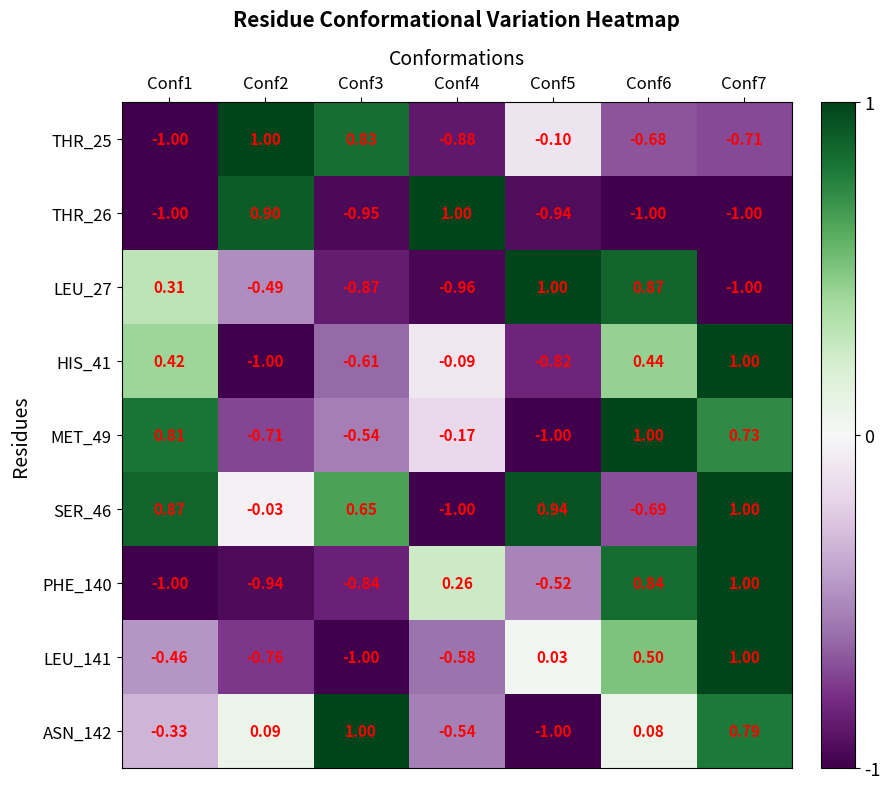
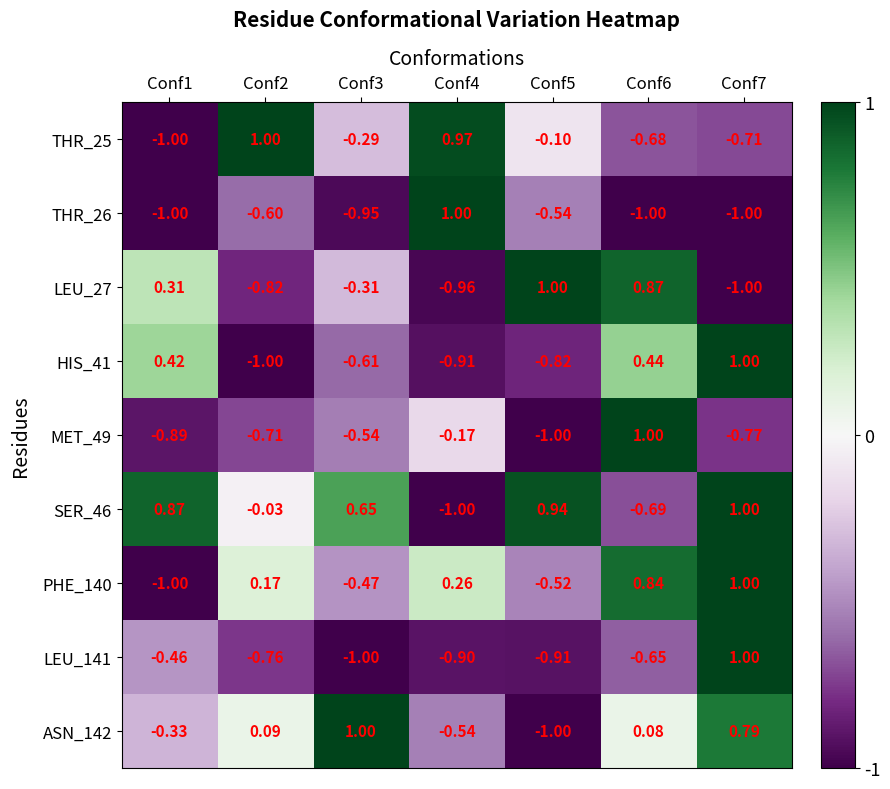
  {
    "THR_25": {
      "Conf1": -1.00,
      "Conf2": 1.00,
-     "Conf3": 0.83,
-     "Conf4": -0.88,
+     "Conf3": -0.29,
+     "Conf4": 0.97,
      "Conf5": -0.10,
      "Conf6": -0.68,
      "Conf7": -0.71
    },
    "THR_26": {
      "Conf1": -1.00,
-     "Conf2": 0.90,
+     "Conf2": -0.60,
      "Conf3": -0.95,
      "Conf4": 1.00,
-     "Conf5": -0.94,
+     "Conf5": -0.54,
      "Conf6": -1.00,
      "Conf7": -1.00
    },
    "LEU_27": {
      "Conf1": 0.31,
-     "Conf2": -0.49,
-     "Conf3": -0.87,
+     "Conf2": -0.82,
+     "Conf3": -0.31,
      "Conf4": -0.96,
      "Conf5": 1.00,
      "Conf6": 0.87,
      "Conf7": -1.00
    },
    "HIS_41": {
      "Conf1": 0.42,
      "Conf2": -1.00,
      "Conf3": -0.61,
-     "Conf4": -0.09,
+     "Conf4": -0.91,
      "Conf5": -0.82,
      "Conf6": 0.44,
      "Conf7": 1.00
    },
    "MET_49": {
-     "Conf1": 0.81,
+     "Conf1": -0.89,
      "Conf2": -0.71,
      "Conf3": -0.54,
      "Conf4": -0.17,
      "Conf5": -1.00,
      "Conf6": 1.00,
-     "Conf7": 0.73
+     "Conf7": -0.77
    },
    "SER_46": {
      "Conf1": 0.87,
      "Conf2": -0.03,
      "Conf3": 0.65,
      "Conf4": -1.00,
      "Conf5": 0.94,
      "Conf6": -0.69,
      "Conf7": 1.00
    },
    "PHE_140": {
      "Conf1": -1.00,
-     "Conf2": -0.94,
-     "Conf3": -0.84,
+     "Conf2": 0.17,
+     "Conf3": -0.47,
      "Conf4": 0.26,
      "Conf5": -0.52,
      "Conf6": 0.84,
      "Conf7": 1.00
    },
    "LEU_141": {
      "Conf1": -0.46,
      "Conf2": -0.76,
      "Conf3": -1.00,
-     "Conf4": -0.58,
-     "Conf5": 0.03,
-     "Conf6": 0.50,
+     "Conf4": -0.90,
+     "Conf5": -0.91,
+     "Conf6": -0.65,
      "Conf7": 1.00
    },
    "ASN_142": {
      "Conf1": -0.33,
      "Conf2": 0.09,
      "Conf3": 1.00,
      "Conf4": -0.54,
      "Conf5": -1.00,
      "Conf6": 0.08,
      "Conf7": 0.79
    }
  }
